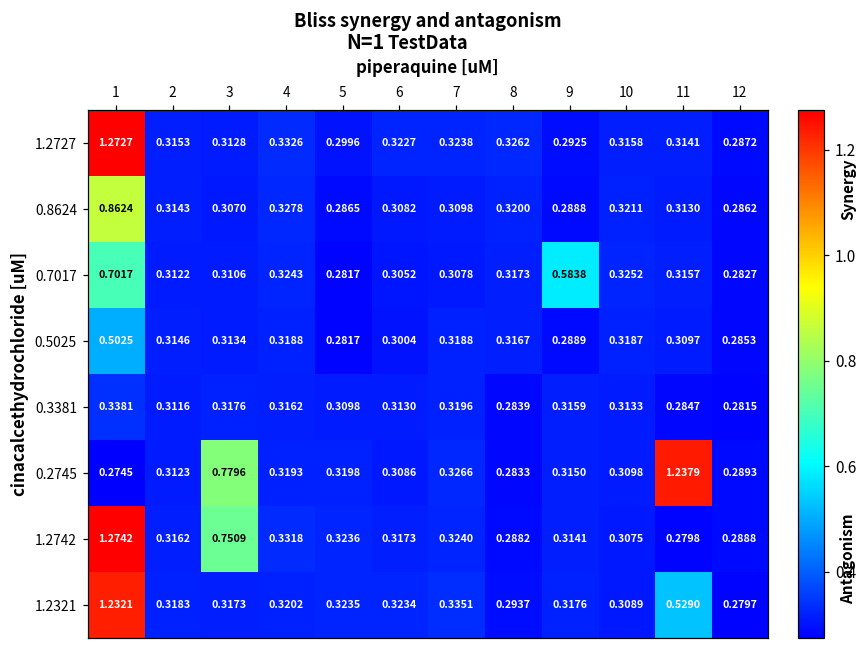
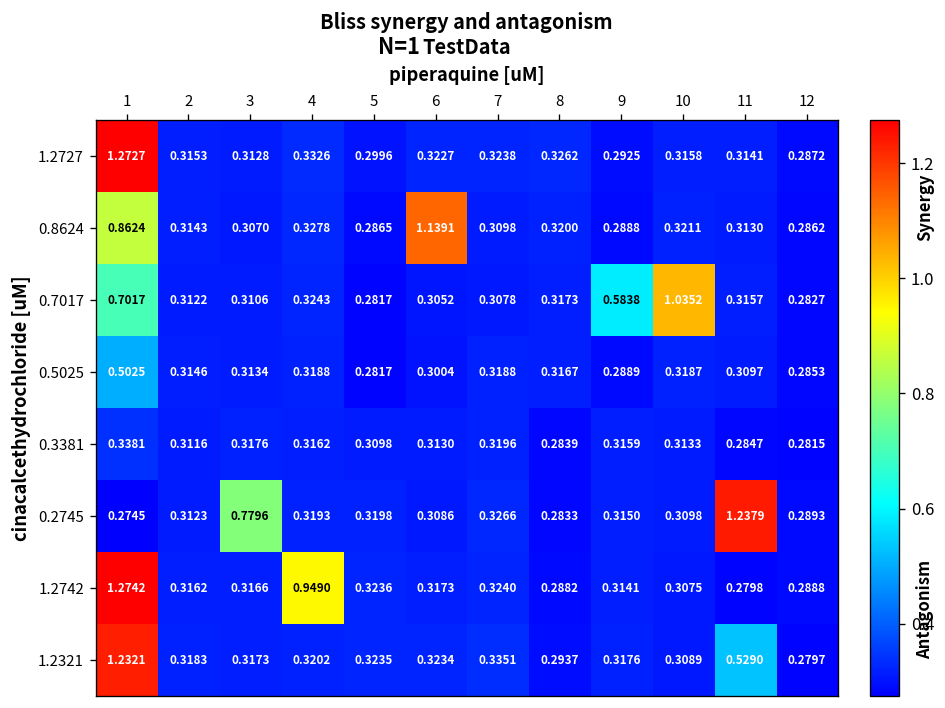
  {
    "1.2727": {
      "1": 1.2727,
      "2": 0.3153,
      "3": 0.3128,
      "4": 0.3326,
      "5": 0.2996,
      "6": 0.3227,
      "7": 0.3238,
      "8": 0.3262,
      "9": 0.2925,
      "10": 0.3158,
      "11": 0.3141,
      "12": 0.2872
    },
    "0.8624": {
      "1": 0.8624,
      "2": 0.3143,
      "3": 0.3070,
      "4": 0.3278,
      "5": 0.2865,
-     "6": 0.3082,
+     "6": 1.1391,
      "7": 0.3098,
      "8": 0.3200,
      "9": 0.2888,
      "10": 0.3211,
      "11": 0.3130,
      "12": 0.2862
    },
    "0.7017": {
      "1": 0.7017,
      "2": 0.3122,
      "3": 0.3106,
      "4": 0.3243,
      "5": 0.2817,
      "6": 0.3052,
      "7": 0.3078,
      "8": 0.3173,
      "9": 0.5838,
-     "10": 0.3252,
+     "10": 1.0352,
      "11": 0.3157,
      "12": 0.2827
    },
    "0.5025": {
      "1": 0.5025,
      "2": 0.3146,
      "3": 0.3134,
      "4": 0.3188,
      "5": 0.2817,
      "6": 0.3004,
      "7": 0.3188,
      "8": 0.3167,
      "9": 0.2889,
      "10": 0.3187,
      "11": 0.3097,
      "12": 0.2853
    },
    "0.3381": {
      "1": 0.3381,
      "2": 0.3116,
      "3": 0.3176,
      "4": 0.3162,
      "5": 0.3098,
      "6": 0.3130,
      "7": 0.3196,
      "8": 0.2839,
      "9": 0.3159,
      "10": 0.3133,
      "11": 0.2847,
      "12": 0.2815
    },
    "0.2745": {
      "1": 0.2745,
      "2": 0.3123,
      "3": 0.7796,
      "4": 0.3193,
      "5": 0.3198,
      "6": 0.3086,
      "7": 0.3266,
      "8": 0.2833,
      "9": 0.3150,
      "10": 0.3098,
      "11": 1.2379,
      "12": 0.2893
    },
    "1.2742": {
      "1": 1.2742,
      "2": 0.3162,
-     "3": 0.7509,
-     "4": 0.3318,
+     "3": 0.3166,
+     "4": 0.9490,
      "5": 0.3236,
      "6": 0.3173,
      "7": 0.3240,
      "8": 0.2882,
      "9": 0.3141,
      "10": 0.3075,
      "11": 0.2798,
      "12": 0.2888
    },
    "1.2321": {
      "1": 1.2321,
      "2": 0.3183,
      "3": 0.3173,
      "4": 0.3202,
      "5": 0.3235,
      "6": 0.3234,
      "7": 0.3351,
      "8": 0.2937,
      "9": 0.3176,
      "10": 0.3089,
      "11": 0.5290,
      "12": 0.2797
    }
  }
